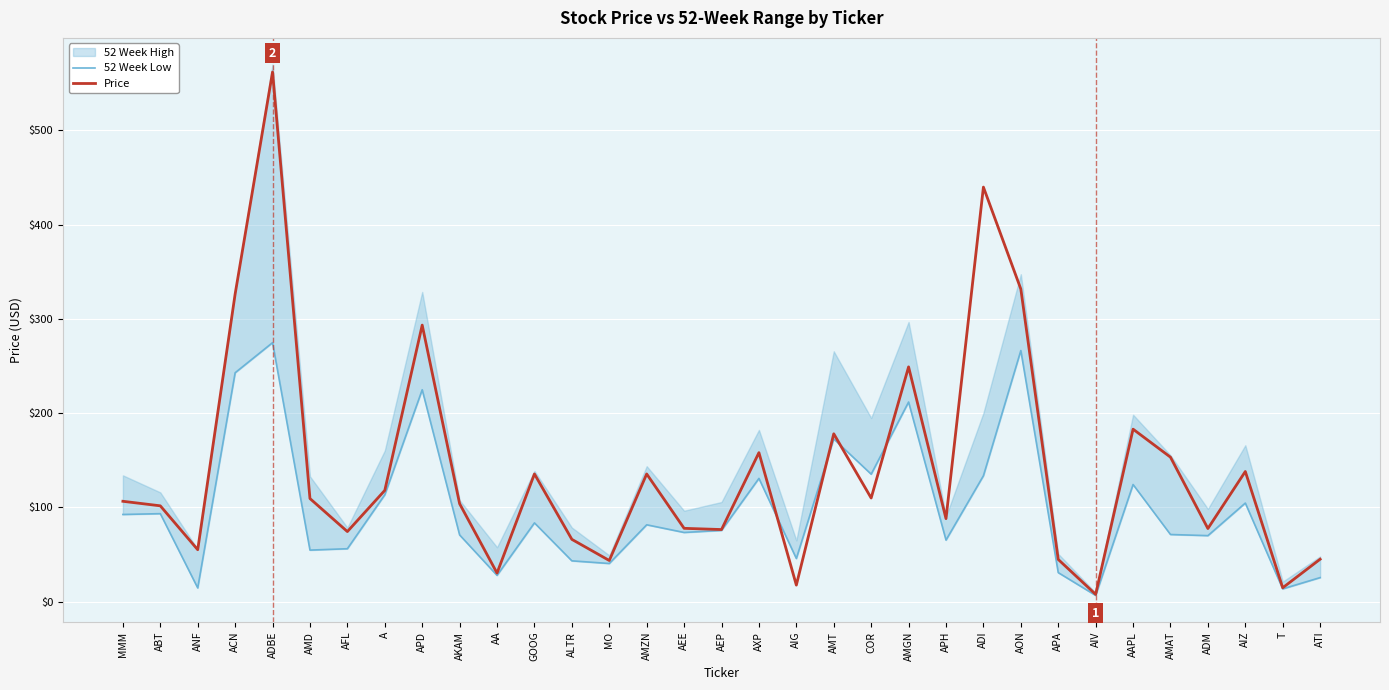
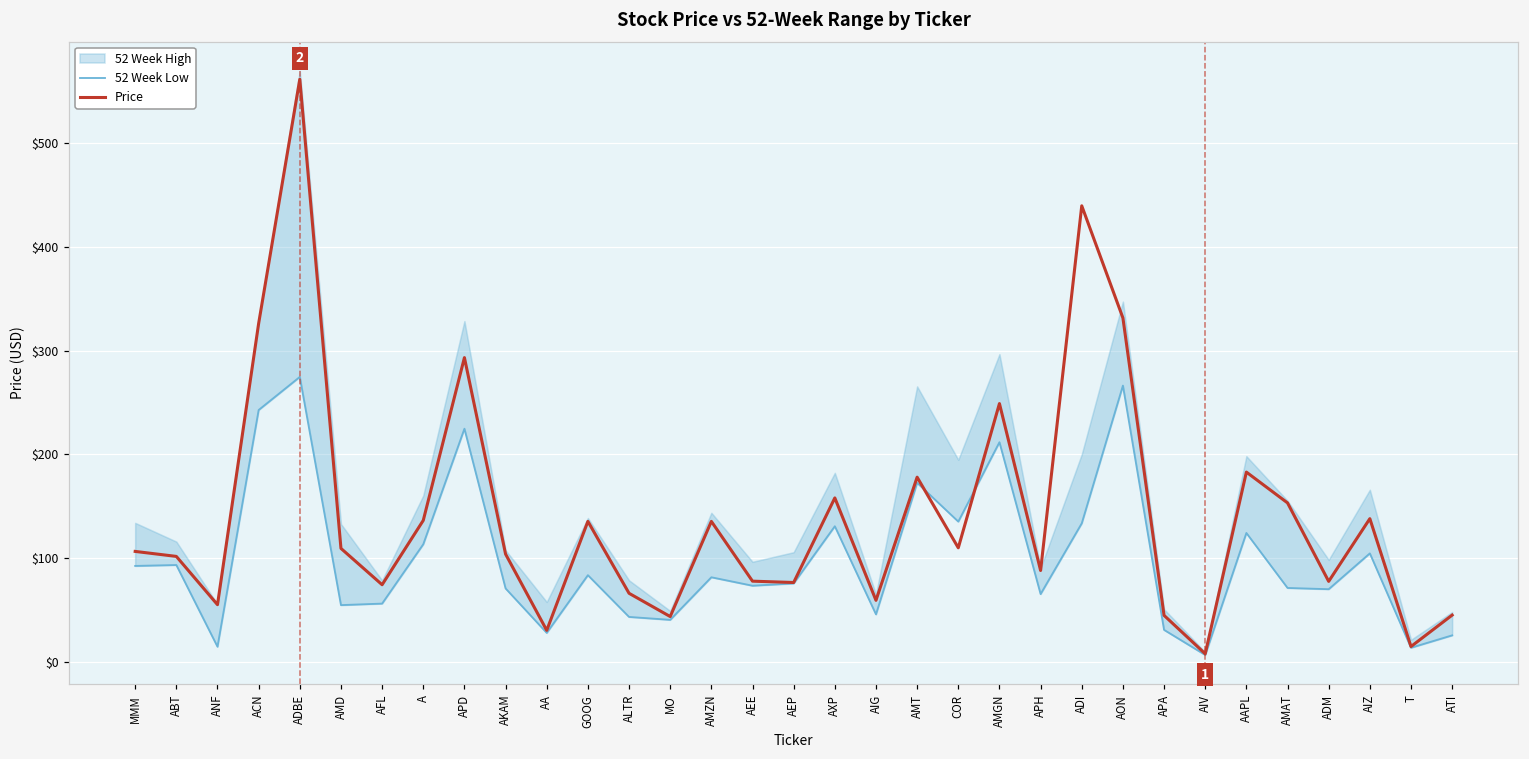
  {
    "Price": {
      "MMM": "$110",
      "ABT": "$100",
      "ADBE": "$560",
      "AMD": "$110",
      "AFL": "$70",
-     "A": "$120",
+     "A": "$140",
      "APD": "$290",
      "AKAM": "$100",
      "GOOG": "$140",
      "ALTR": "$70",
      "MO": "$40",
      "AMZN": "$140",
      "AEE": "$80",
      "AXP": "$160",
-     "AIG": "$20",
+     "AIG": "$60",
      "AMT": "$180",
      "COR": "$110",
      "AMGN": "$250",
      "ADI": "$440",
      "AON": "$330",
      "APA": "$40",
      "AAPL": "$180",
      "ADM": "$80",
      "AIZ": "$140",
      "ATI": "$40"
    }
  }
